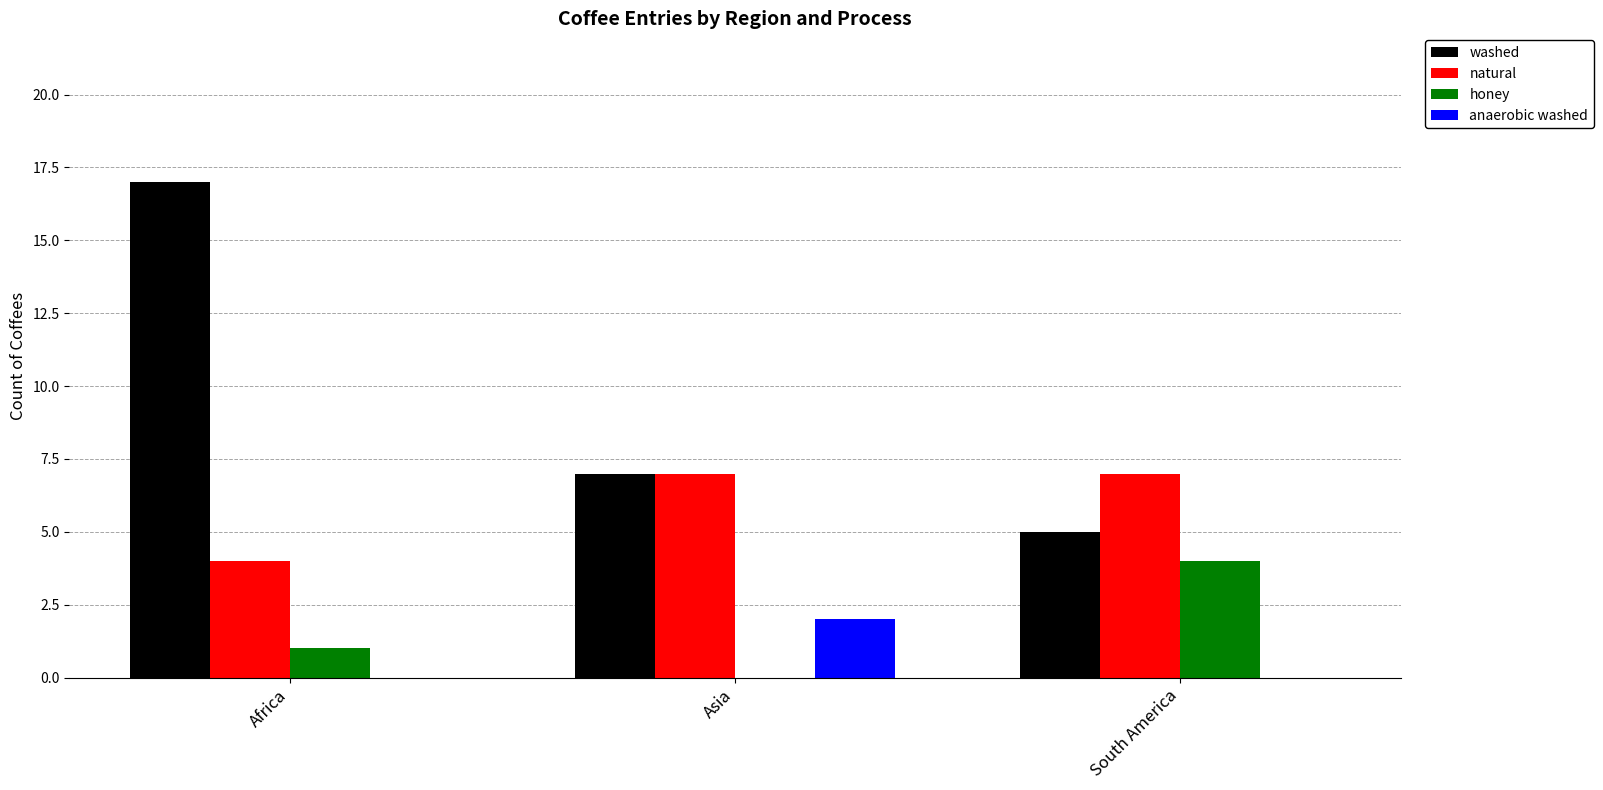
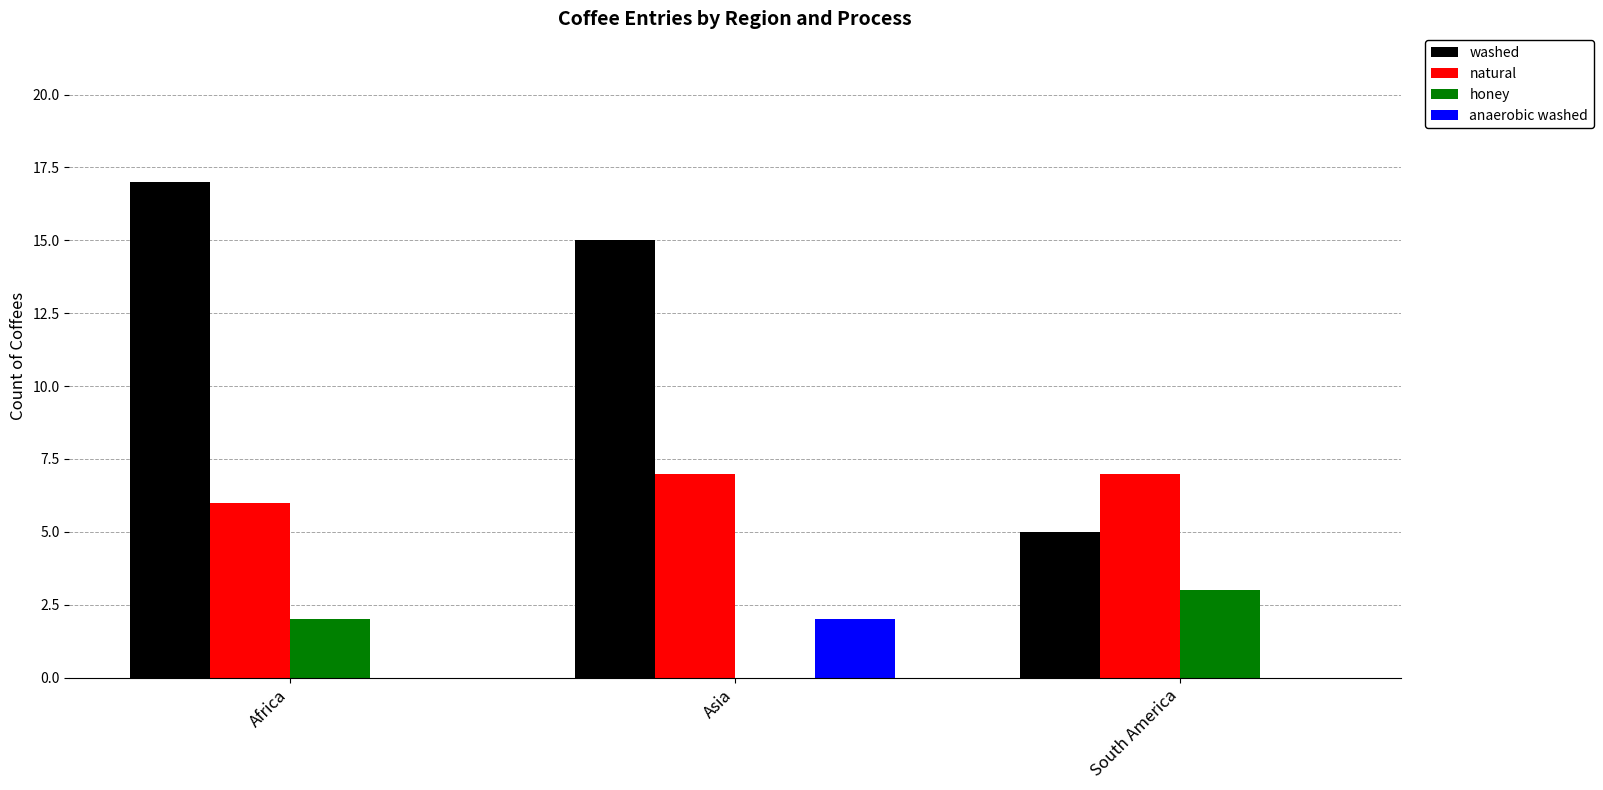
  {
    "washed": {
      "Africa": 17,
-     "Asia": 7,
+     "Asia": 15,
      "South America": 5
    },
    "natural": {
-     "Africa": 4,
+     "Africa": 6,
      "Asia": 7,
      "South America": 7
    },
    "honey": {
-     "Africa": 1,
+     "Africa": 2,
      "Asia": 0,
-     "South America": 4
+     "South America": 3
    },
    "anaerobic washed": {
      "Africa": 0,
      "Asia": 2,
      "South America": 0
    }
  }
